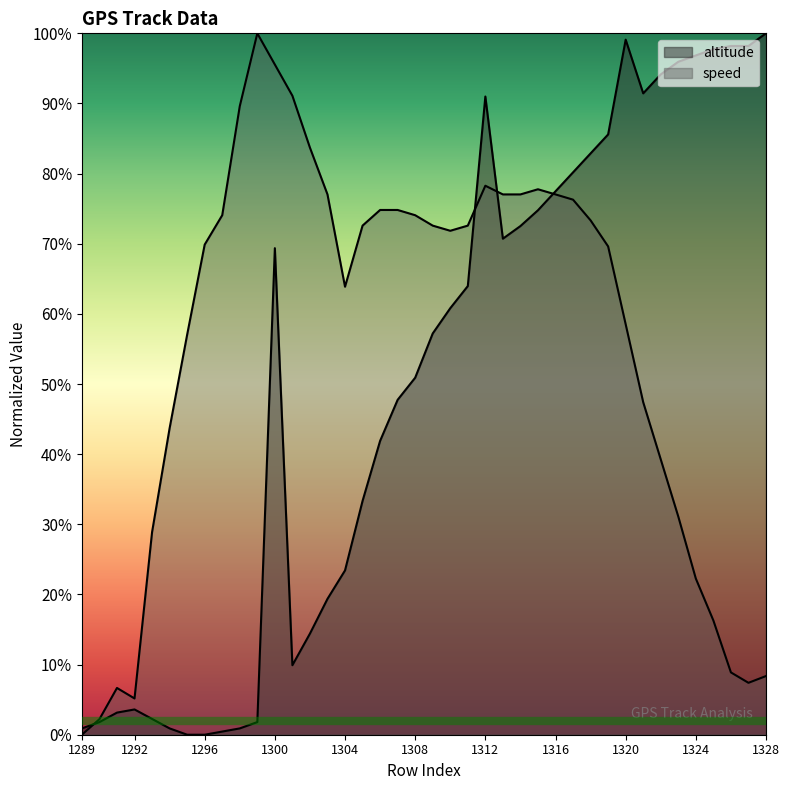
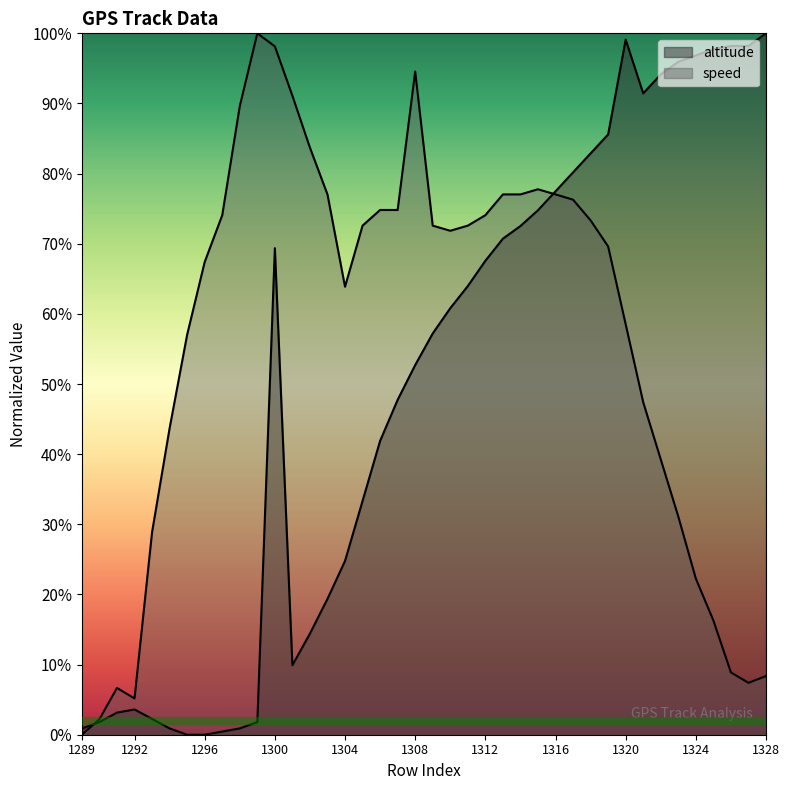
  {
    "altitude": {
      "1289": "1%",
      "1292": "4%",
      "1296": "0%",
      "1300": "69%",
-     "1304": "23%",
-     "1308": "51%",
-     "1312": "91%",
+     "1304": "25%",
+     "1308": "53%",
+     "1312": "68%",
      "1316": "77%",
      "1320": "99%",
      "1328": "100%"
    },
    "speed": {
      "1289": "0%",
      "1292": "5%",
-     "1296": "70%",
-     "1300": "96%",
+     "1296": "67%",
+     "1300": "98%",
      "1304": "64%",
-     "1308": "74%",
-     "1312": "78%",
+     "1308": "95%",
+     "1312": "74%",
      "1316": "77%",
      "1320": "59%",
      "1324": "22%",
      "1328": "8%"
    }
  }
